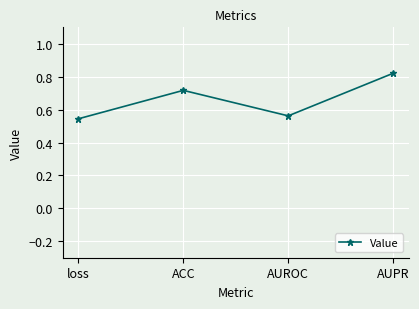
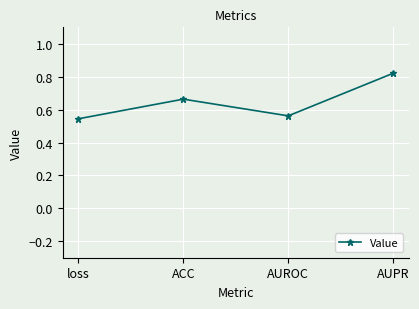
  {
    "loss": 0.54,
-   "ACC": 0.72,
+   "ACC": 0.66,
    "AUROC": 0.56,
    "AUPR": 0.82
  }
